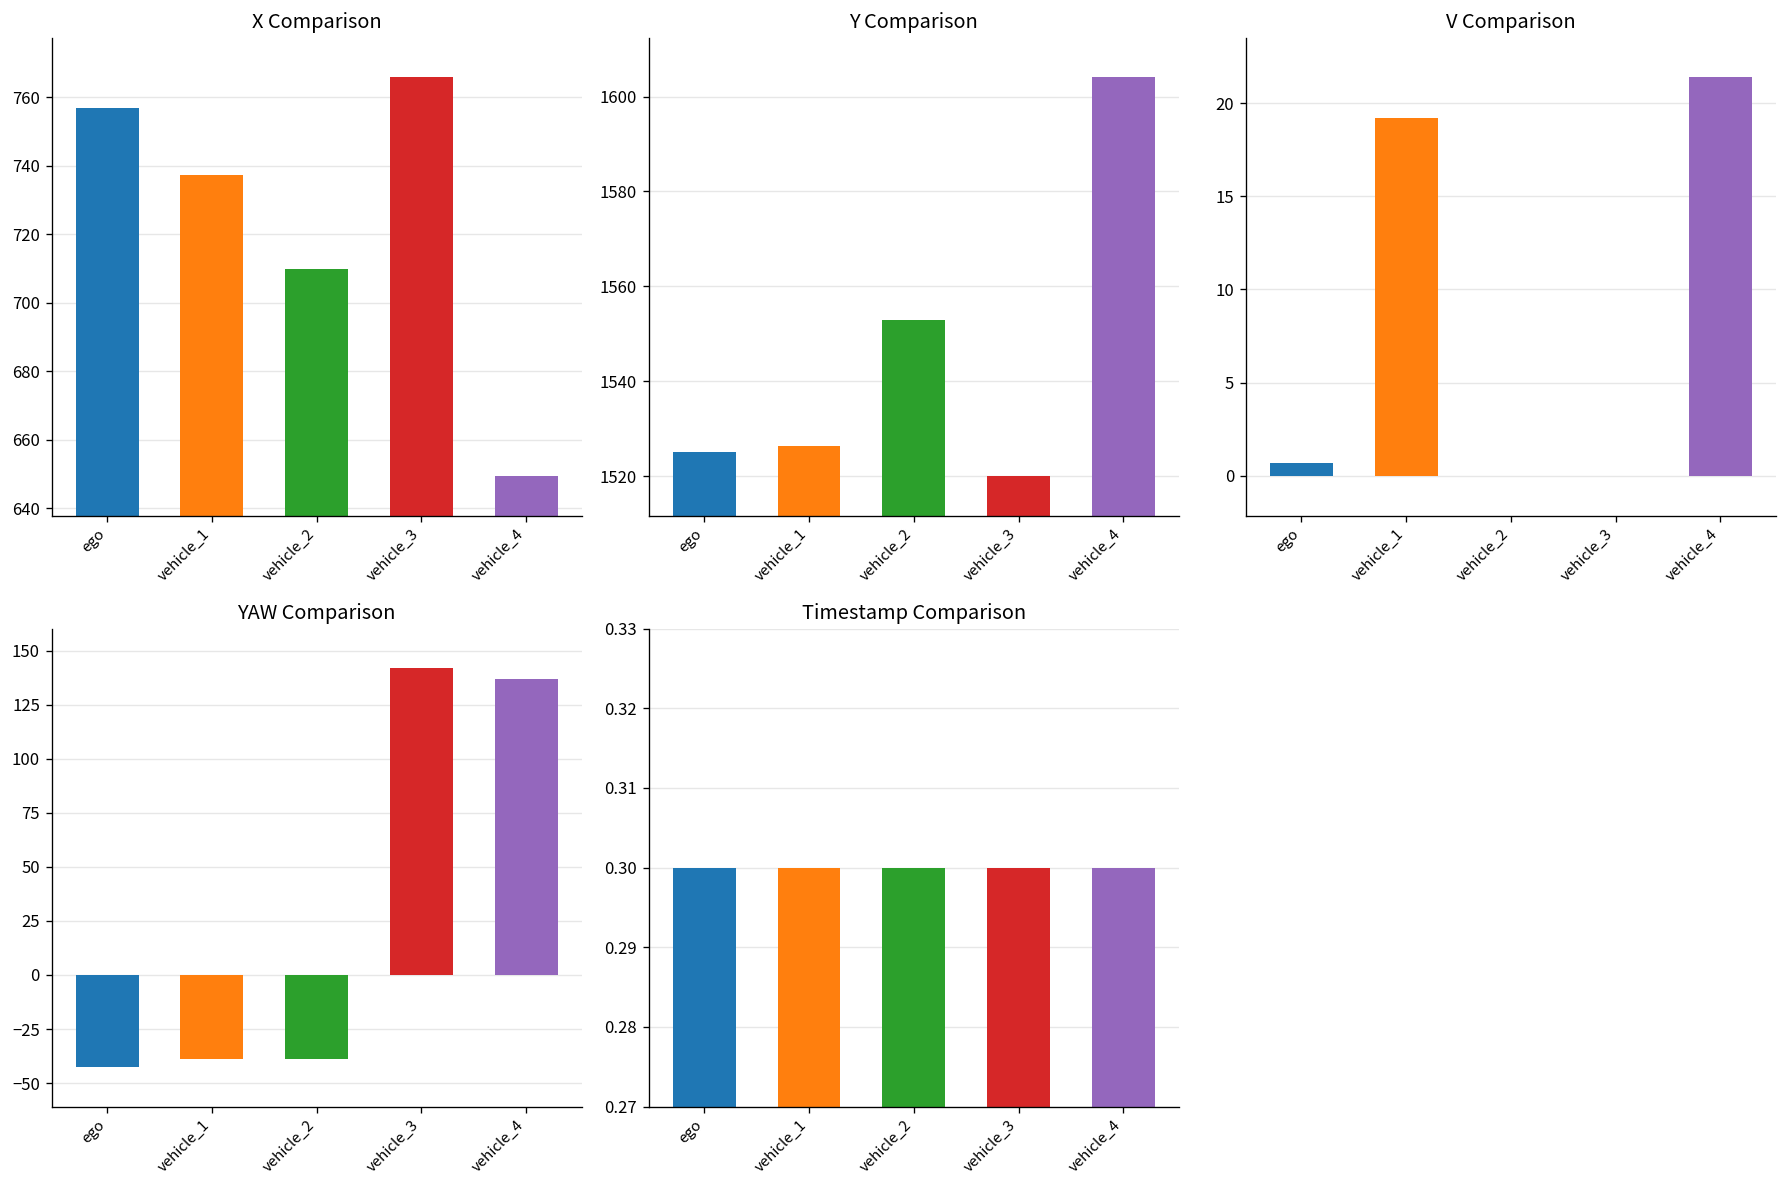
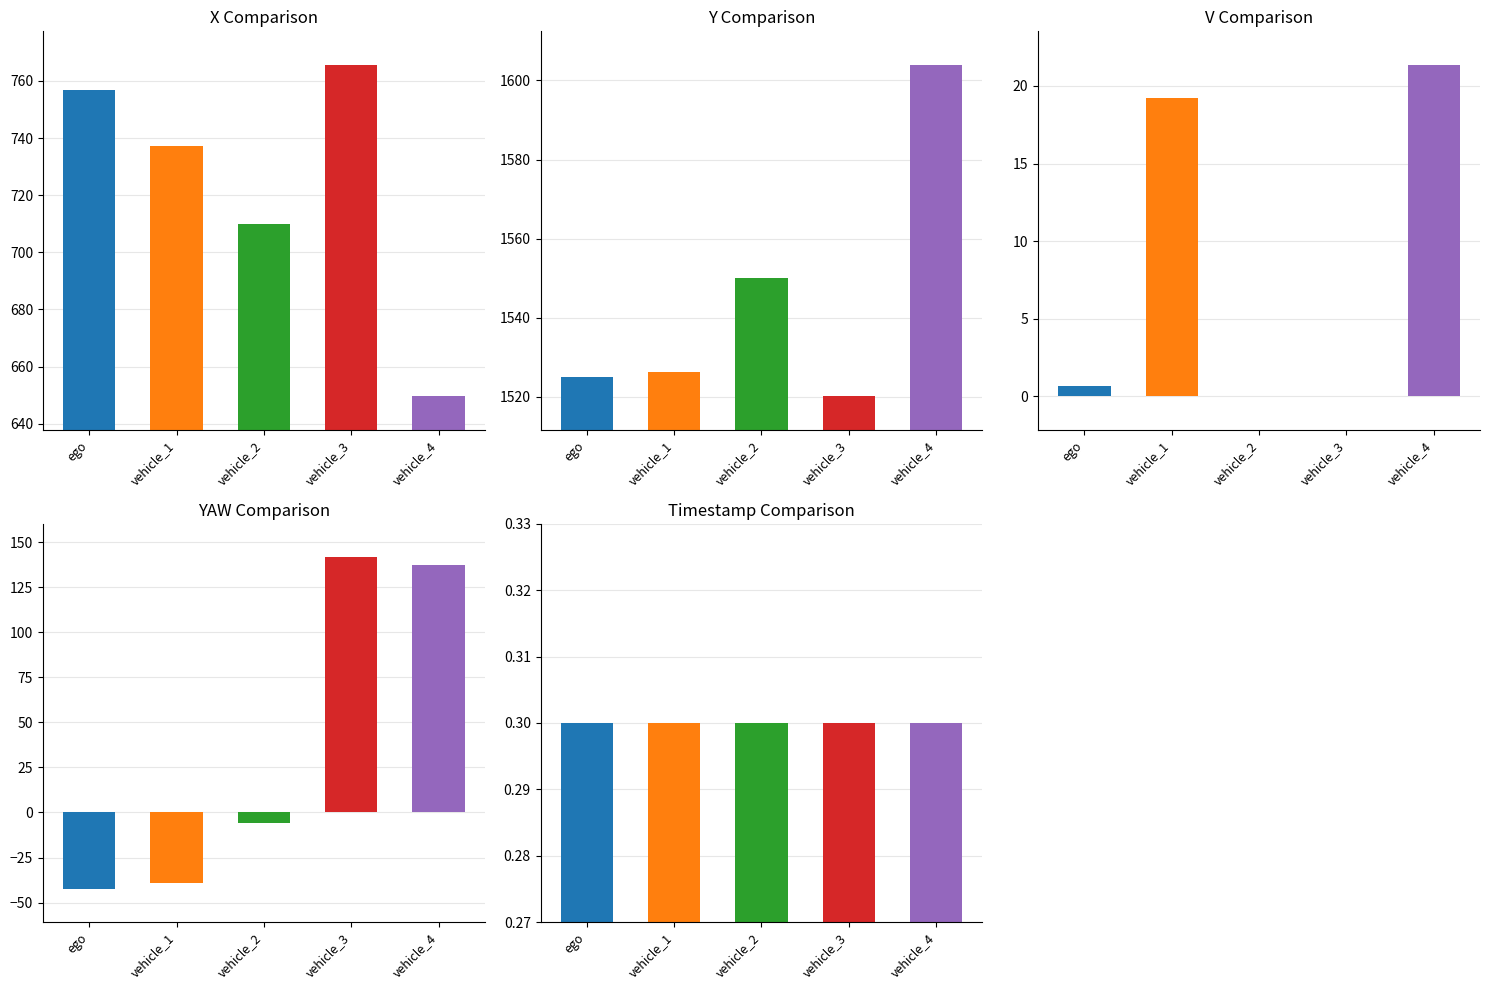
  {
    "X Comparison": {
      "ego": 757,
      "vehicle_1": 737,
      "vehicle_2": 710,
      "vehicle_3": 766,
      "vehicle_4": 650
    },
    "Y Comparison": {
      "ego": 1525,
      "vehicle_1": 1526,
-     "vehicle_2": 1553,
+     "vehicle_2": 1550,
      "vehicle_3": 1520,
      "vehicle_4": 1604
    },
    "V Comparison": {
      "ego": 0.7,
      "vehicle_1": 19.2,
      "vehicle_2": 0.0,
      "vehicle_3": 0.0,
      "vehicle_4": 21.4
    },
    "YAW Comparison": {
      "ego": -42,
      "vehicle_1": -39,
-     "vehicle_2": -39,
+     "vehicle_2": -6,
      "vehicle_3": 142,
      "vehicle_4": 137
    },
    "Timestamp Comparison": {
      "ego": 0.300,
      "vehicle_1": 0.300,
      "vehicle_2": 0.300,
      "vehicle_3": 0.300,
      "vehicle_4": 0.300
    }
  }
